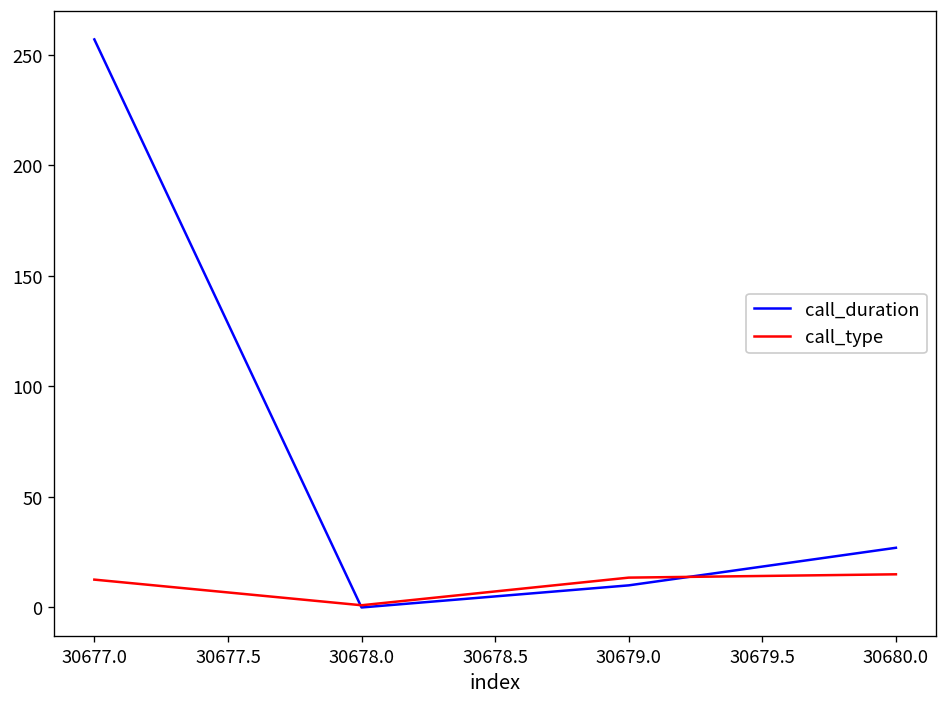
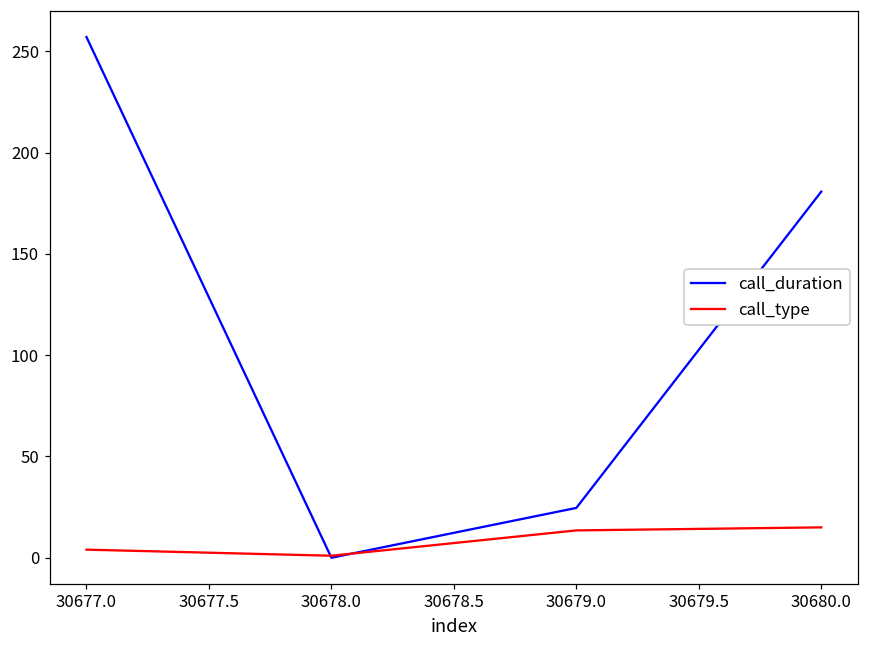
  {
    "call_duration": {
      "30677.0": 257,
-     "30679.0": 10,
-     "30680.0": 27
+     "30679.0": 25,
+     "30680.0": 181
    },
    "call_type": {
-     "30677.0": 13,
+     "30677.0": 4,
      "30679.0": 14,
      "30680.0": 15
    }
  }
